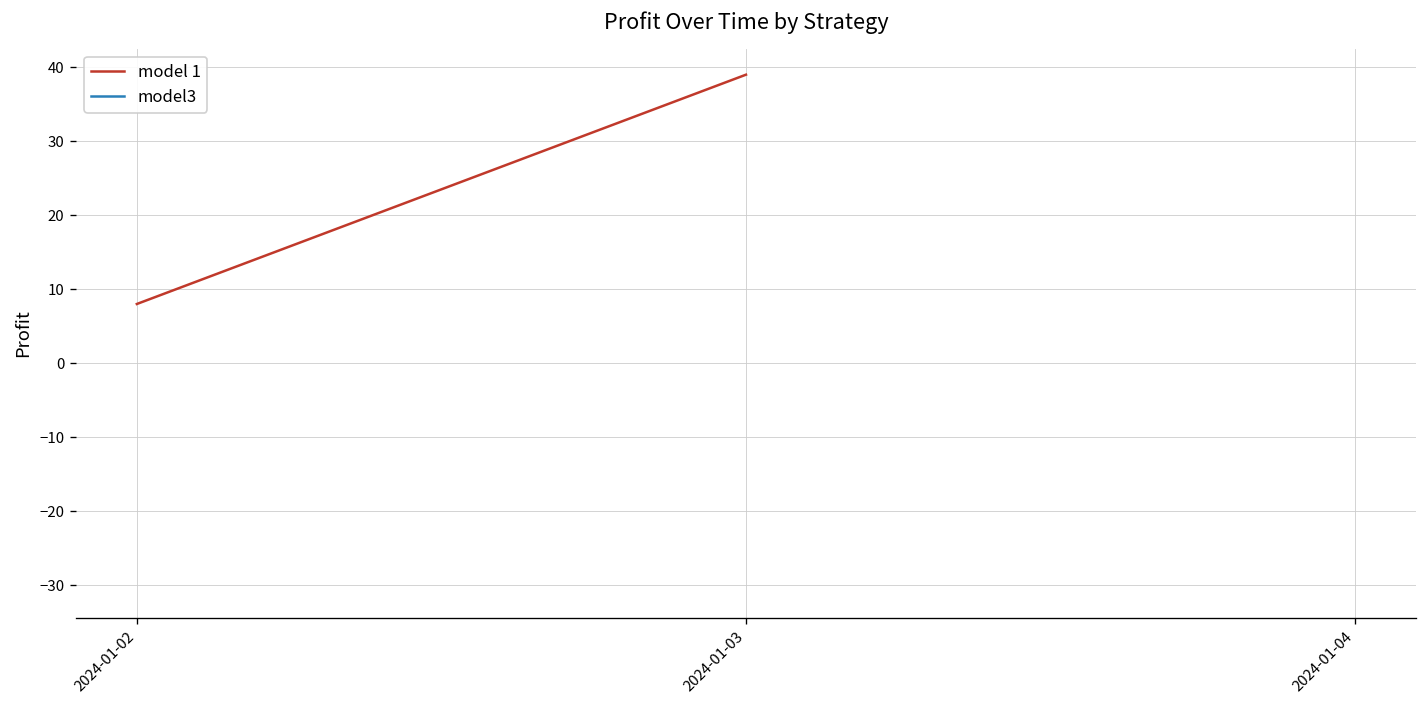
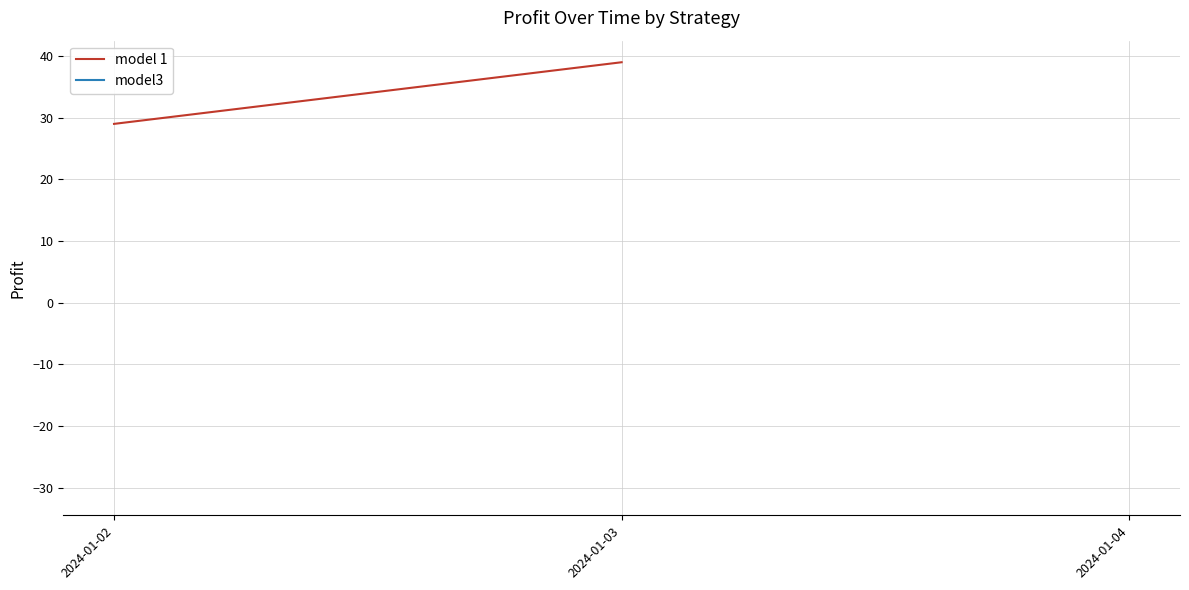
  {
    "model 1": {
-     "2024-01-02": 8,
+     "2024-01-02": 29,
      "2024-01-03": 39
    },
    "model3": {
      "2024-01-04": -31
    }
  }
